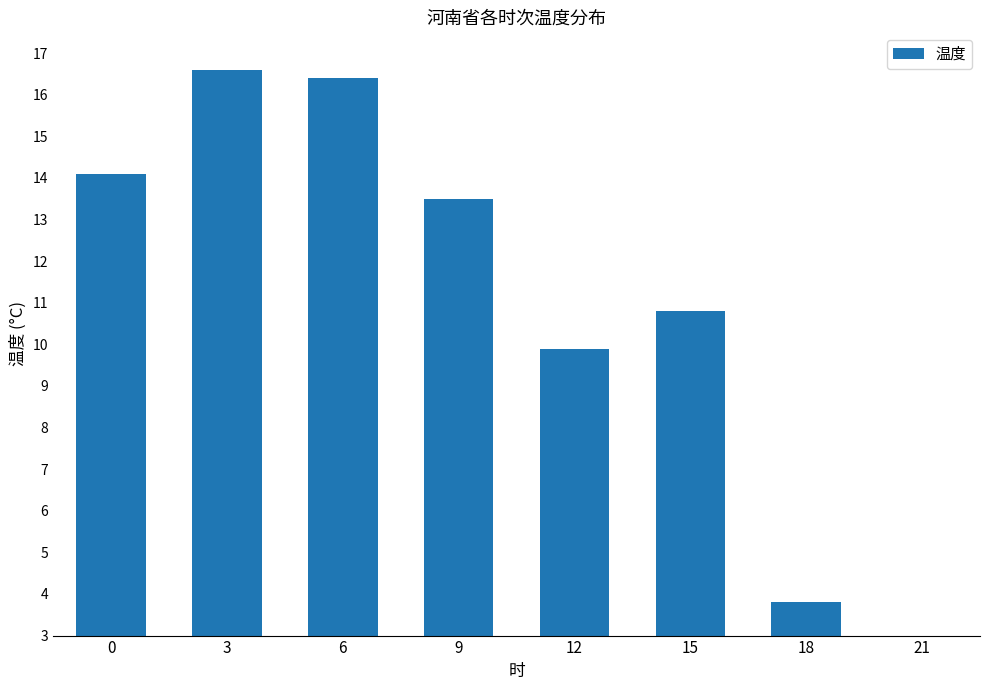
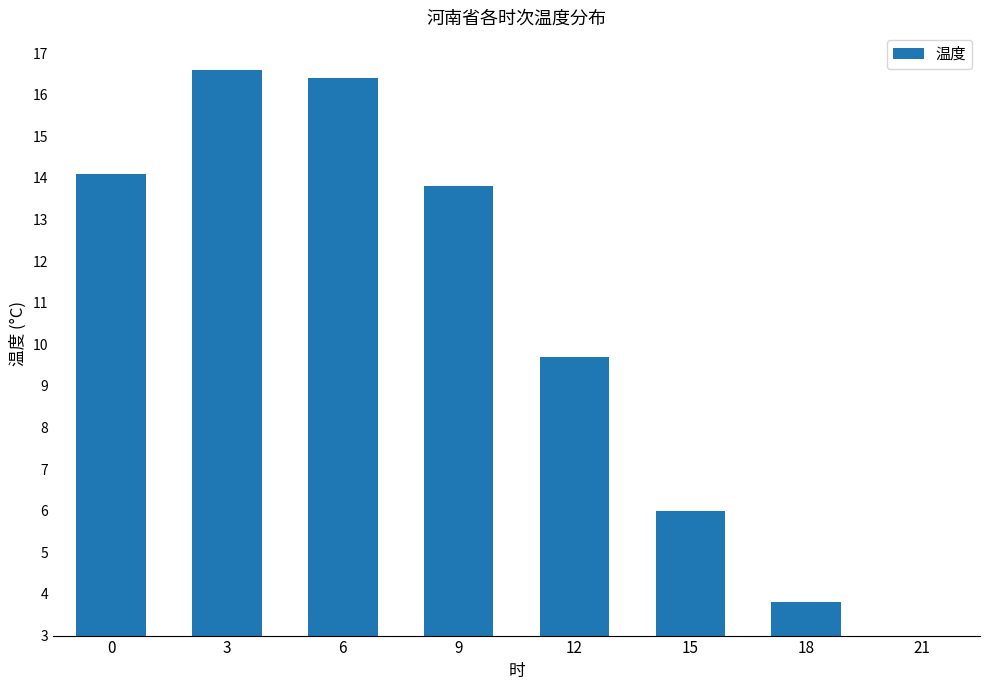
  {
    "0": 14.1,
    "3": 16.6,
    "6": 16.4,
-   "9": 13.5,
-   "12": 9.9,
-   "15": 10.8,
+   "9": 13.8,
+   "12": 9.7,
+   "15": 6.0,
    "18": 3.8,
    "21": 3.0
  }
